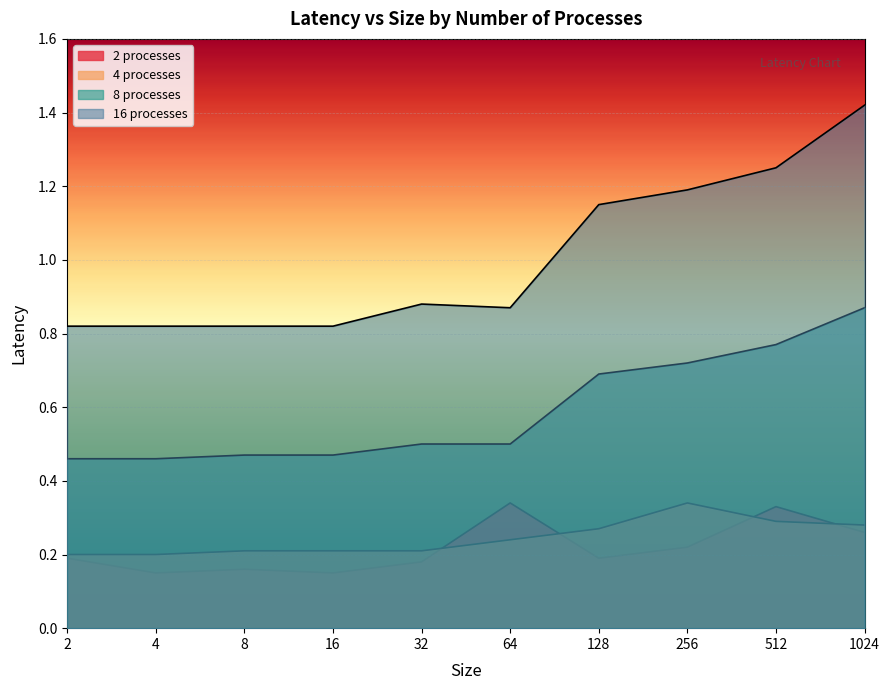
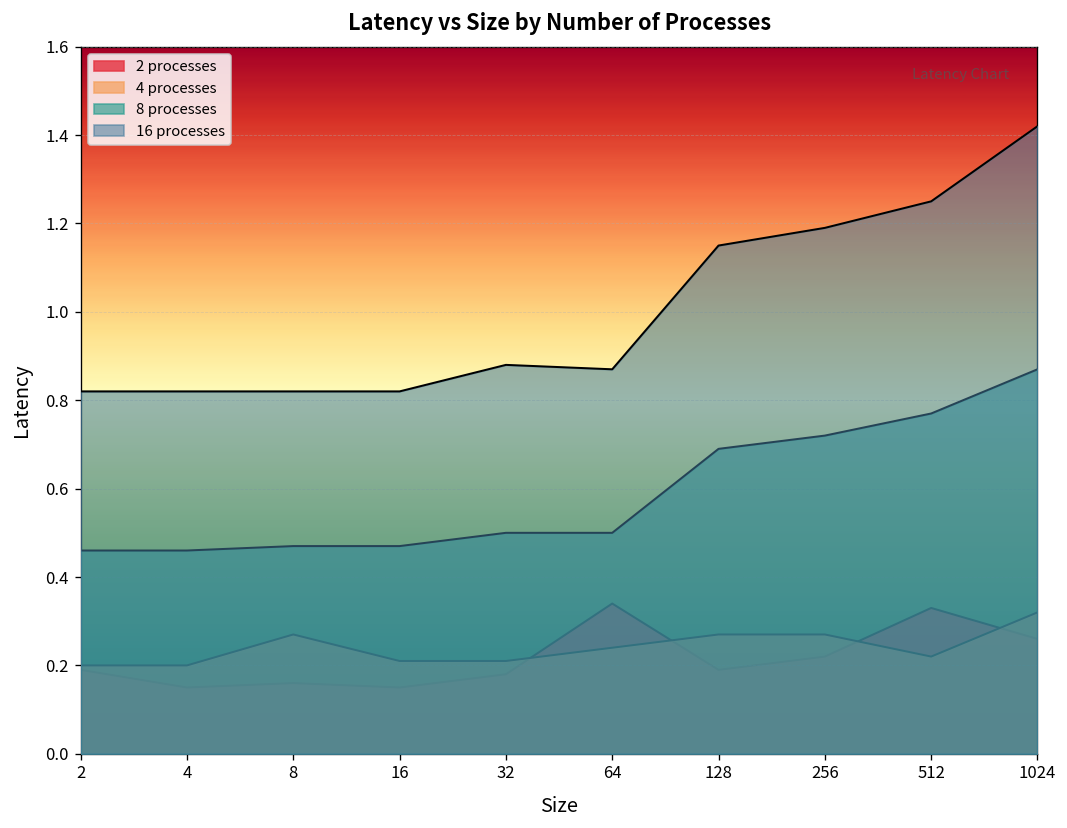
  {
    "2 processes": {
      "2": 0.19,
      "4": 0.15,
      "8": 0.16,
      "16": 0.15,
      "32": 0.18,
      "64": 0.34,
      "128": 0.19,
      "256": 0.22,
      "512": 0.33,
      "1024": 0.26
    },
    "4 processes": {
      "2": 0.20,
      "4": 0.20,
-     "8": 0.21,
+     "8": 0.27,
      "16": 0.21,
      "32": 0.21,
      "64": 0.24,
      "128": 0.27,
-     "256": 0.34,
-     "512": 0.29,
-     "1024": 0.28
+     "256": 0.27,
+     "512": 0.22,
+     "1024": 0.32
    }
  }
